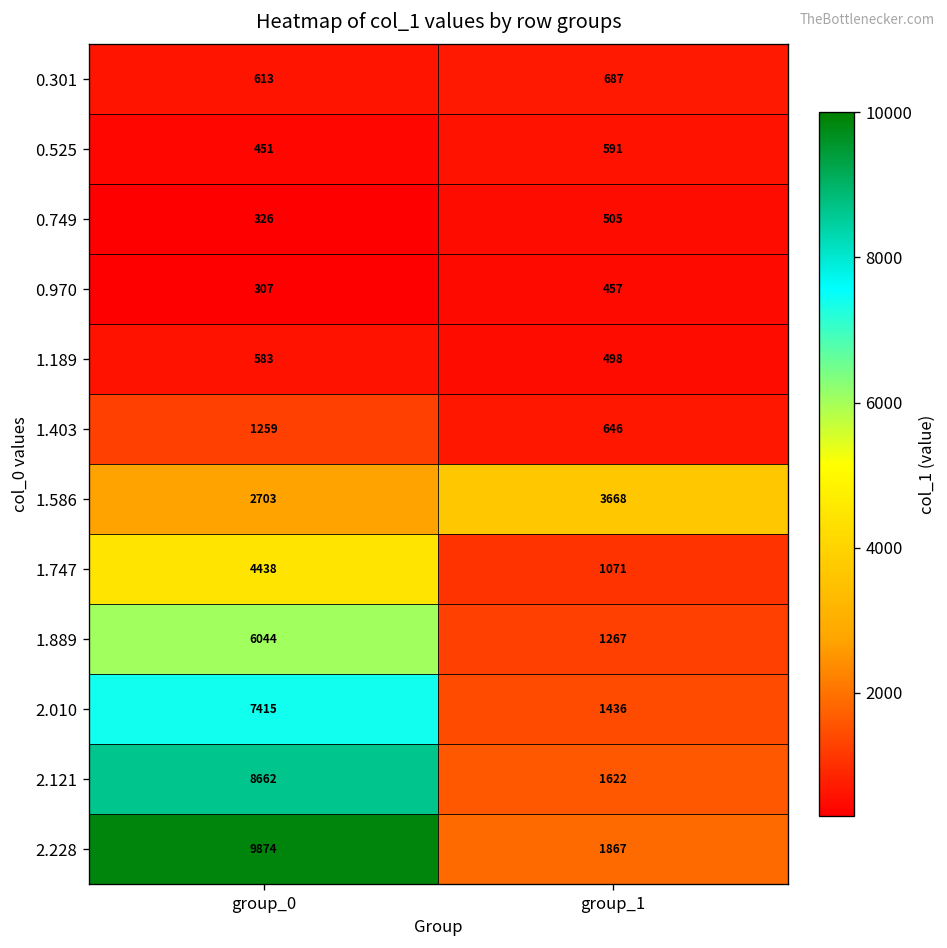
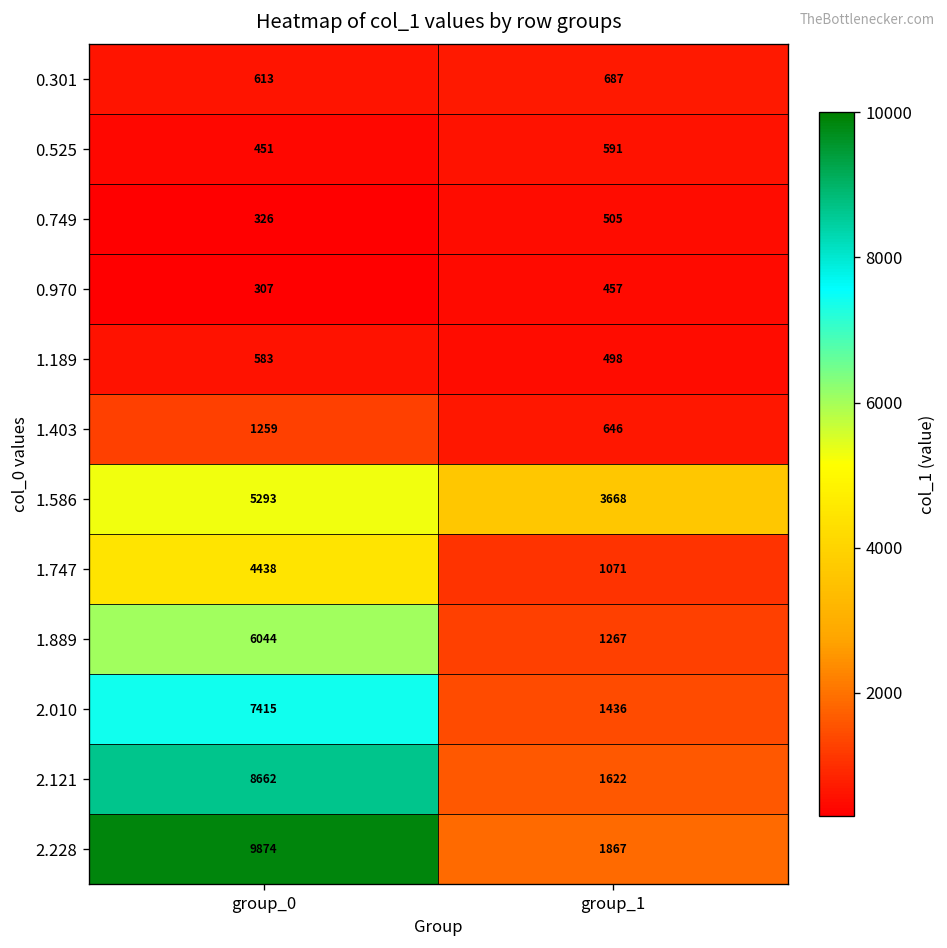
  {
    "0.301": {
      "group_0": 613,
      "group_1": 687
    },
    "0.525": {
      "group_0": 451,
      "group_1": 591
    },
    "0.749": {
      "group_0": 326,
      "group_1": 505
    },
    "0.970": {
      "group_0": 307,
      "group_1": 457
    },
    "1.189": {
      "group_0": 583,
      "group_1": 498
    },
    "1.403": {
      "group_0": 1259,
      "group_1": 646
    },
    "1.586": {
-     "group_0": 2703,
+     "group_0": 5293,
      "group_1": 3668
    },
    "1.747": {
      "group_0": 4438,
      "group_1": 1071
    },
    "1.889": {
      "group_0": 6044,
      "group_1": 1267
    },
    "2.010": {
      "group_0": 7415,
      "group_1": 1436
    },
    "2.121": {
      "group_0": 8662,
      "group_1": 1622
    },
    "2.228": {
      "group_0": 9874,
      "group_1": 1867
    }
  }
